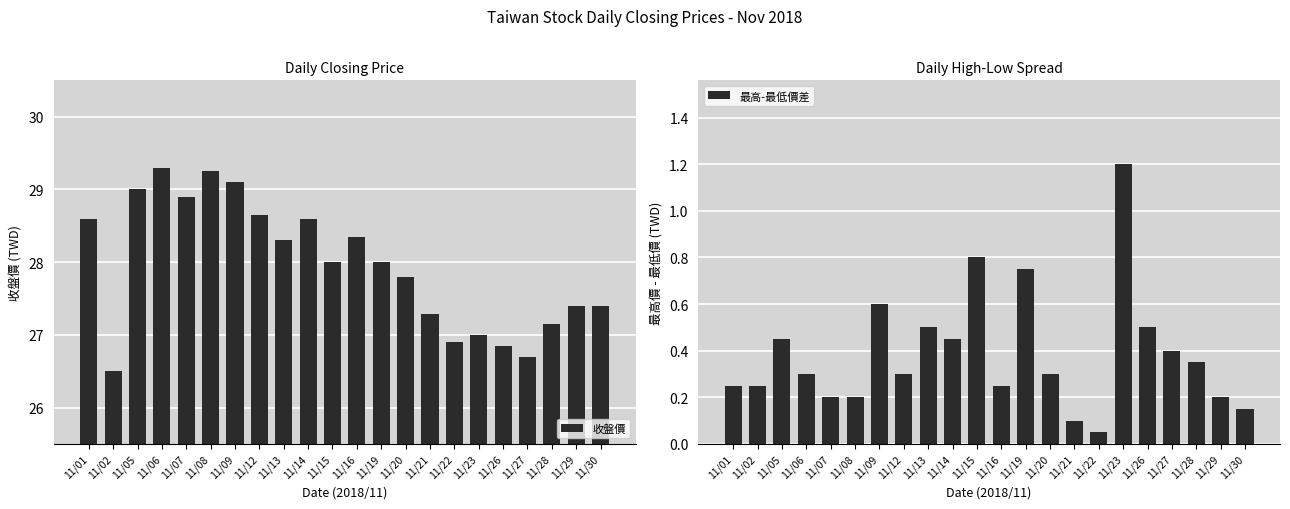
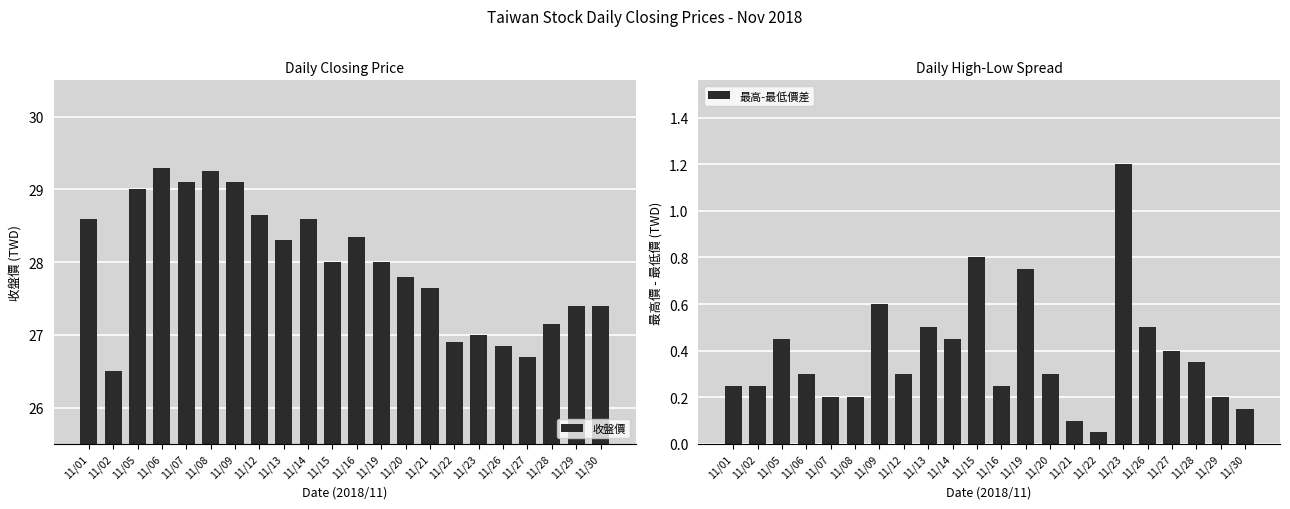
  {
    "Daily Closing Price": {
      "11/01": 28.6,
      "11/02": 26.5,
      "11/05": 29.0,
      "11/06": 29.3,
-     "11/07": 28.9,
+     "11/07": 29.1,
      "11/08": 29.3,
      "11/09": 29.1,
      "11/12": 28.7,
      "11/13": 28.3,
      "11/14": 28.6,
      "11/15": 28.0,
      "11/16": 28.4,
      "11/19": 28.0,
      "11/20": 27.8,
-     "11/21": 27.3,
+     "11/21": 27.7,
      "11/22": 26.9,
      "11/23": 27.0,
      "11/26": 26.9,
      "11/27": 26.7,
      "11/28": 27.2,
      "11/29": 27.4,
      "11/30": 27.4
    },
    "Daily High-Low Spread": {
      "11/01": 0.25,
      "11/02": 0.25,
      "11/05": 0.45,
      "11/06": 0.30,
      "11/07": 0.20,
      "11/08": 0.20,
      "11/09": 0.60,
      "11/12": 0.30,
      "11/13": 0.50,
      "11/14": 0.45,
      "11/15": 0.80,
      "11/16": 0.25,
      "11/19": 0.75,
      "11/20": 0.30,
      "11/21": 0.10,
      "11/22": 0.05,
      "11/23": 1.20,
      "11/26": 0.50,
      "11/27": 0.40,
      "11/28": 0.35,
      "11/29": 0.20,
      "11/30": 0.15
    }
  }
